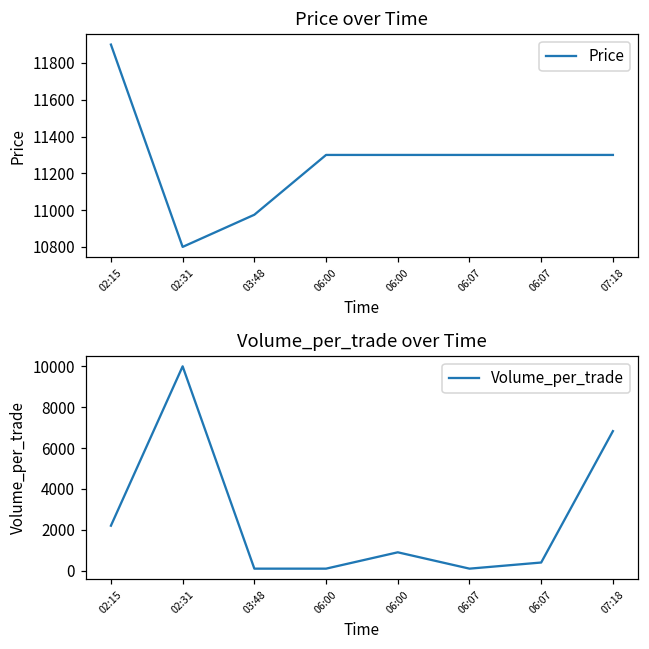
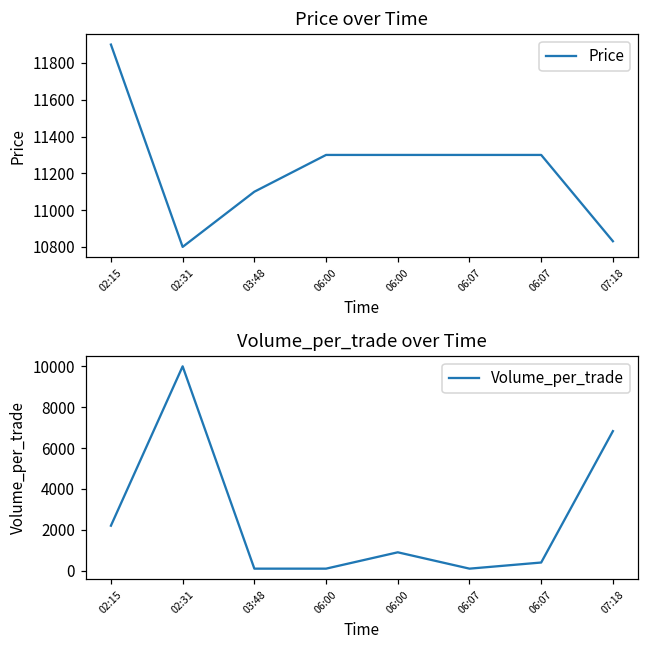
  {
    "Price over Time": {
      "02:15": 11900,
      "02:31": 10800,
-     "03:48": 10970,
-     "07:18": 11300
+     "03:48": 11100,
+     "07:18": 10830
    },
    "Volume_per_trade over Time": {
      "02:15": 2200,
      "02:31": 10000,
      "03:48": 100,
      "07:18": 6800
    }
  }
